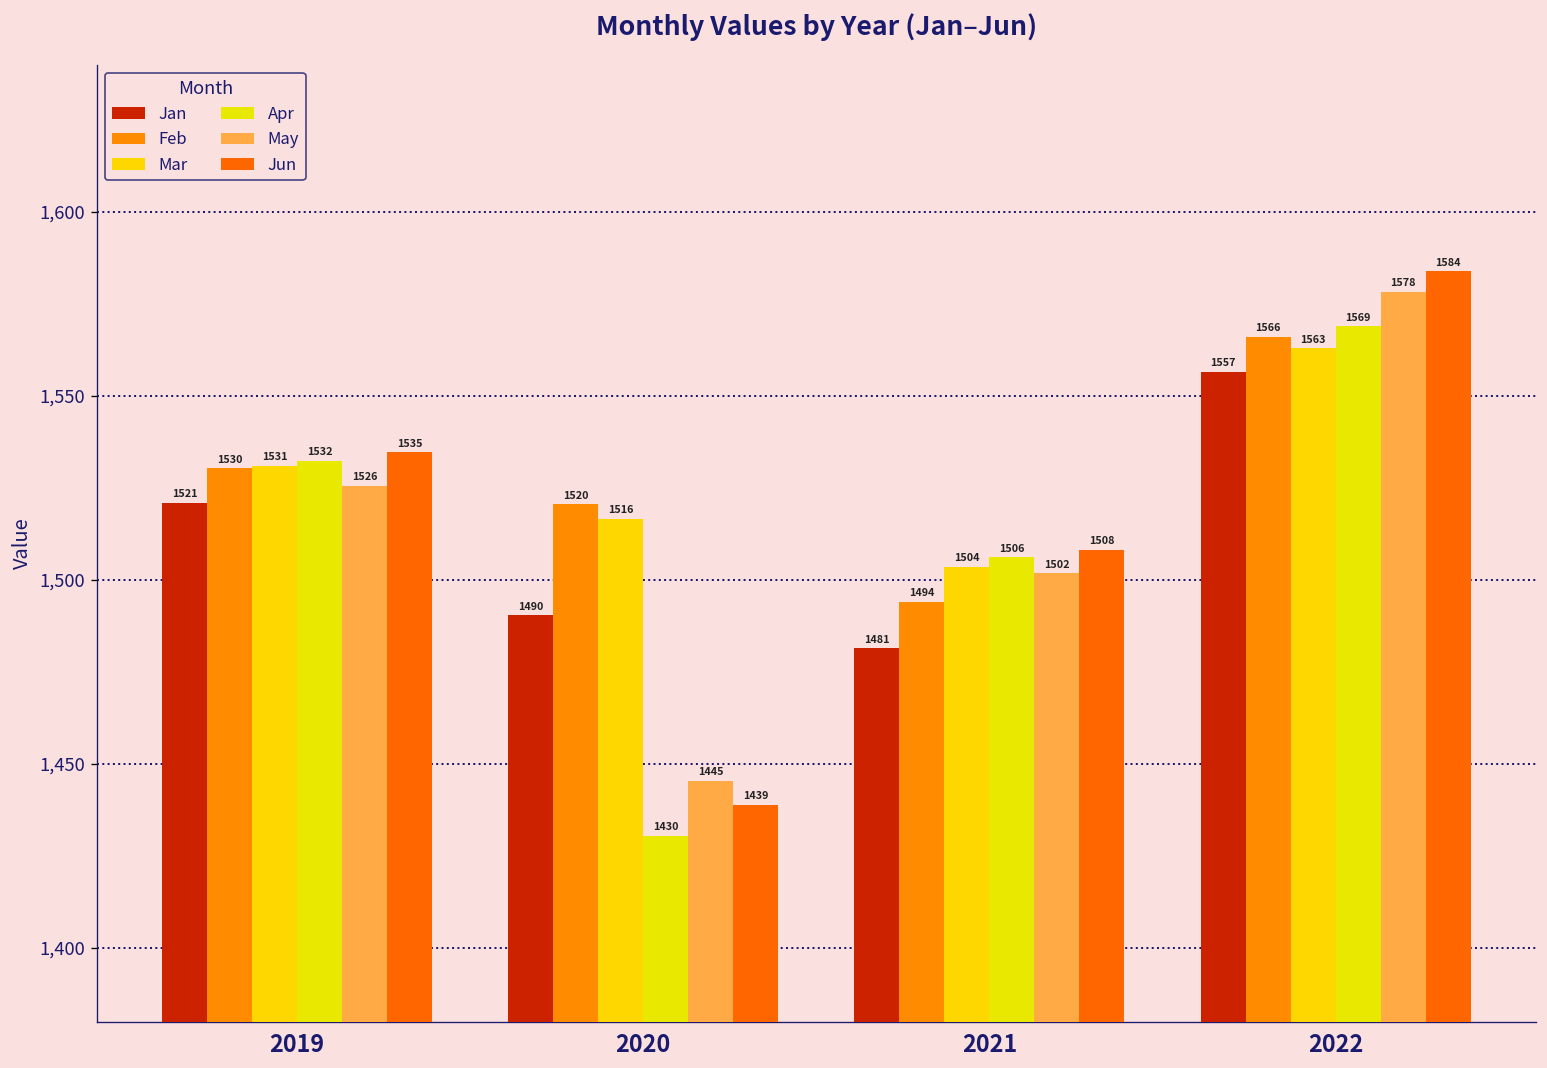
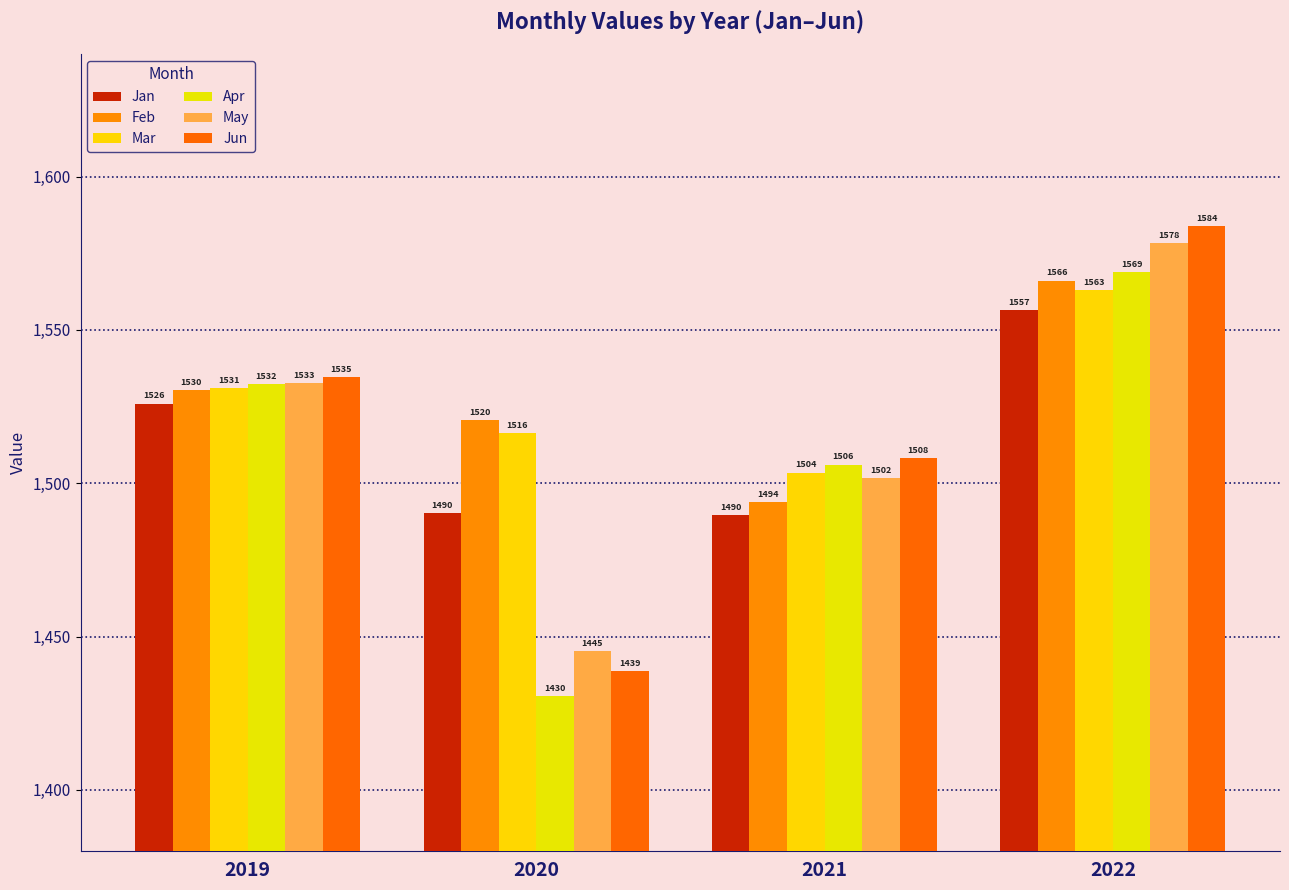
  {
    "Jan": {
-     "2019": 1521,
+     "2019": 1526,
      "2020": 1490,
-     "2021": 1481,
+     "2021": 1490,
      "2022": 1557
    },
    "May": {
-     "2019": 1526,
+     "2019": 1533,
      "2020": 1445,
      "2021": 1502,
      "2022": 1578
    }
  }
